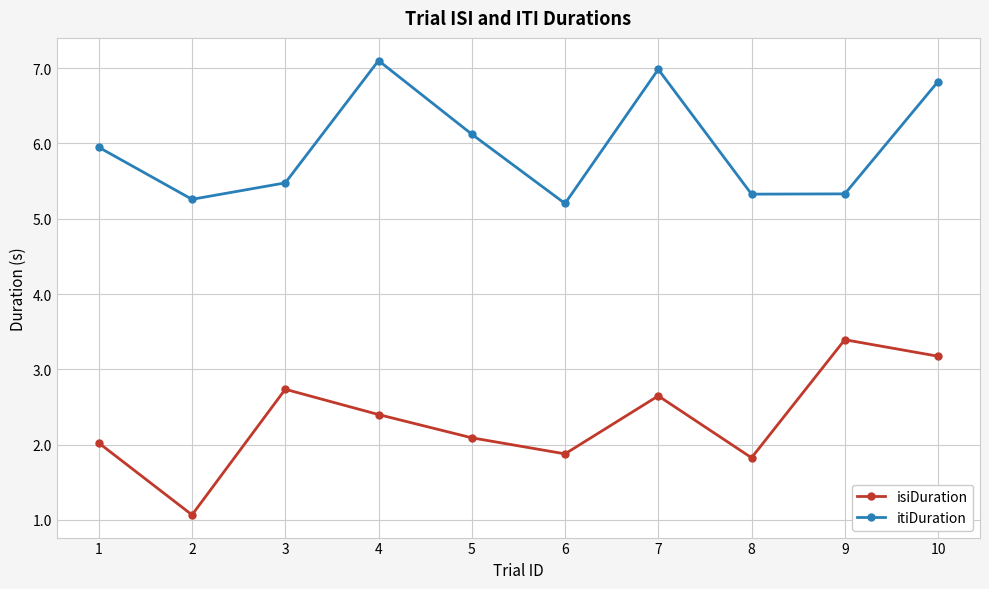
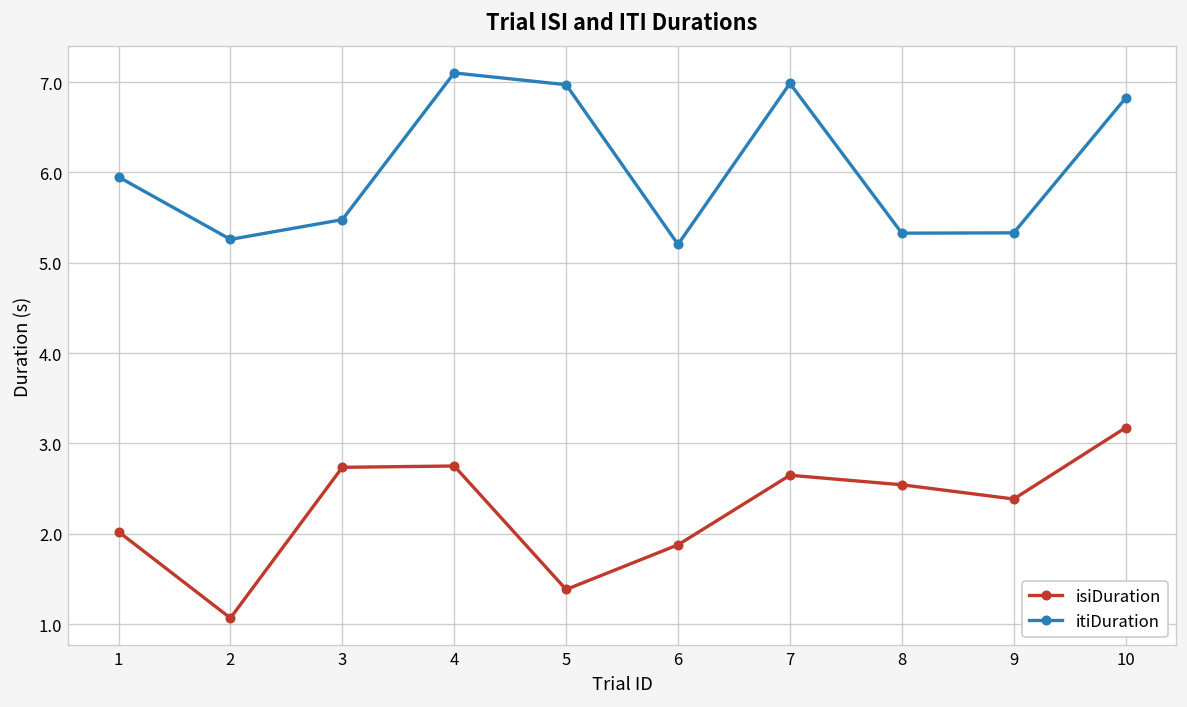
  {
    "isiDuration": {
      "1": 2.0,
      "2": 1.1,
      "3": 2.7,
-     "4": 2.4,
-     "5": 2.1,
+     "4": 2.7,
+     "5": 1.4,
      "6": 1.9,
      "7": 2.6,
-     "8": 1.8,
-     "9": 3.4,
+     "8": 2.5,
+     "9": 2.4,
      "10": 3.2
    },
    "itiDuration": {
      "1": 5.9,
      "2": 5.3,
      "3": 5.5,
      "4": 7.1,
-     "5": 6.1,
+     "5": 7.0,
      "6": 5.2,
      "7": 7.0,
      "8": 5.3,
      "9": 5.3,
      "10": 6.8
    }
  }
